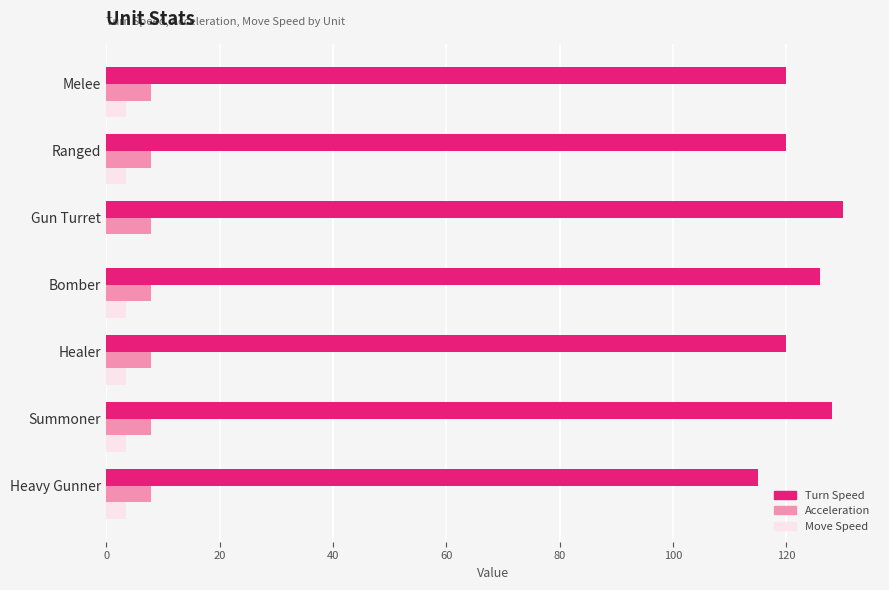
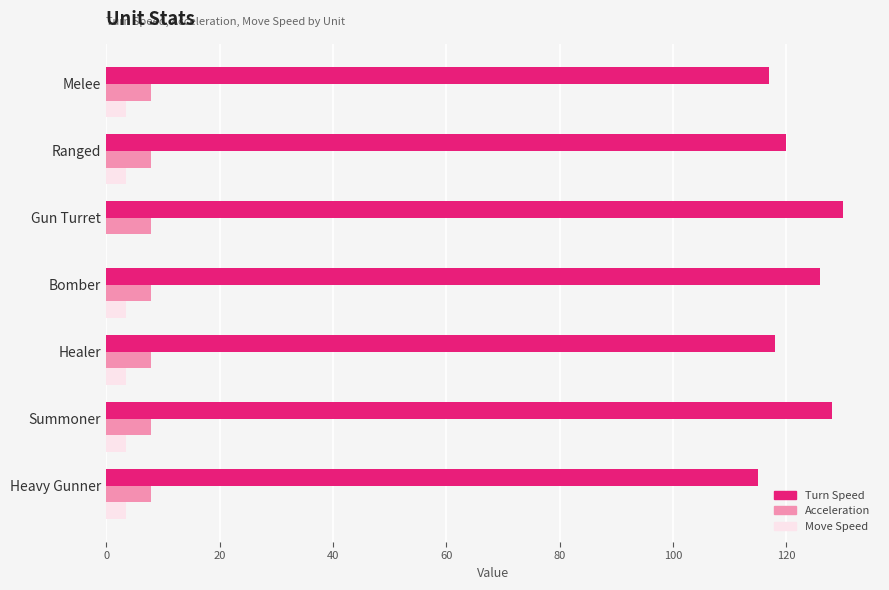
  {
    "Turn Speed": {
-     "Melee": 120,
+     "Melee": 117,
      "Ranged": 120,
      "Gun Turret": 130,
      "Bomber": 126,
-     "Healer": 120,
+     "Healer": 118,
      "Summoner": 128,
      "Heavy Gunner": 115
    },
    "Acceleration": {
      "Melee": 8,
      "Ranged": 8,
      "Gun Turret": 8,
      "Bomber": 8,
      "Healer": 8,
      "Summoner": 8,
      "Heavy Gunner": 8
    },
    "Move Speed": {
      "Melee": 4,
      "Ranged": 4,
      "Gun Turret": 0,
      "Bomber": 4,
      "Healer": 4,
      "Summoner": 4,
      "Heavy Gunner": 4
    }
  }
